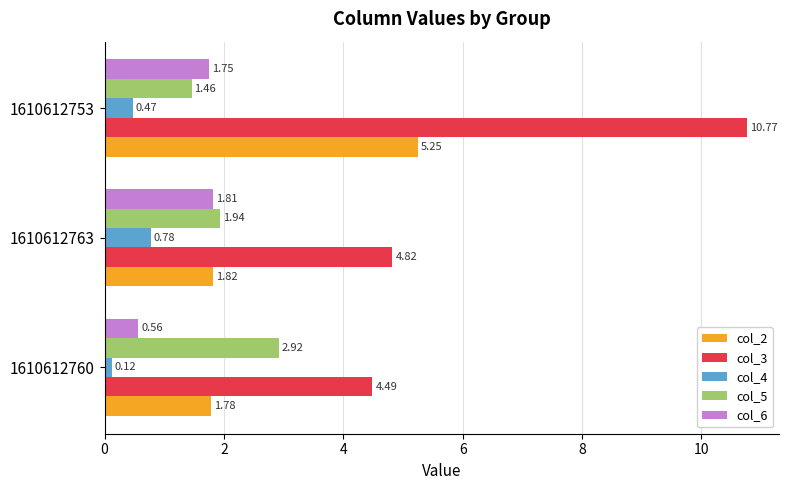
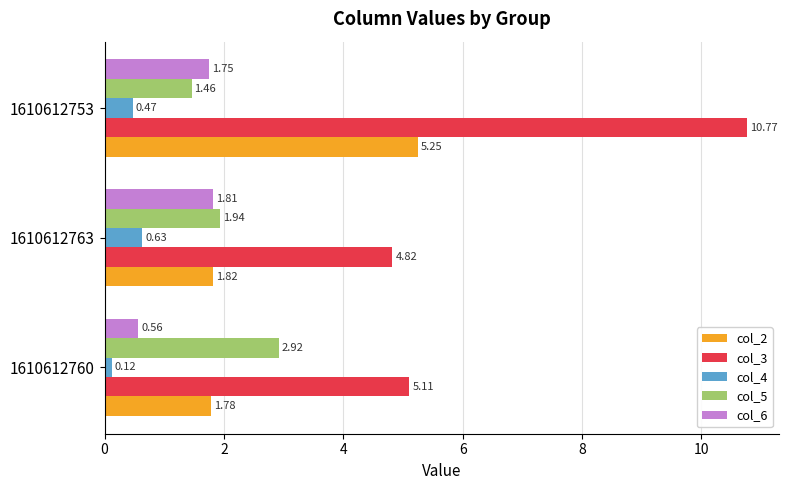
  {
    "col_2": {
      "1610612753": 5.25,
      "1610612763": 1.82,
      "1610612760": 1.78
    },
    "col_3": {
      "1610612753": 10.77,
      "1610612763": 4.82,
-     "1610612760": 4.49
+     "1610612760": 5.11
    },
    "col_4": {
      "1610612753": 0.47,
-     "1610612763": 0.78,
+     "1610612763": 0.63,
      "1610612760": 0.12
    },
    "col_5": {
      "1610612753": 1.46,
      "1610612763": 1.94,
      "1610612760": 2.92
    },
    "col_6": {
      "1610612753": 1.75,
      "1610612763": 1.81,
      "1610612760": 0.56
    }
  }
